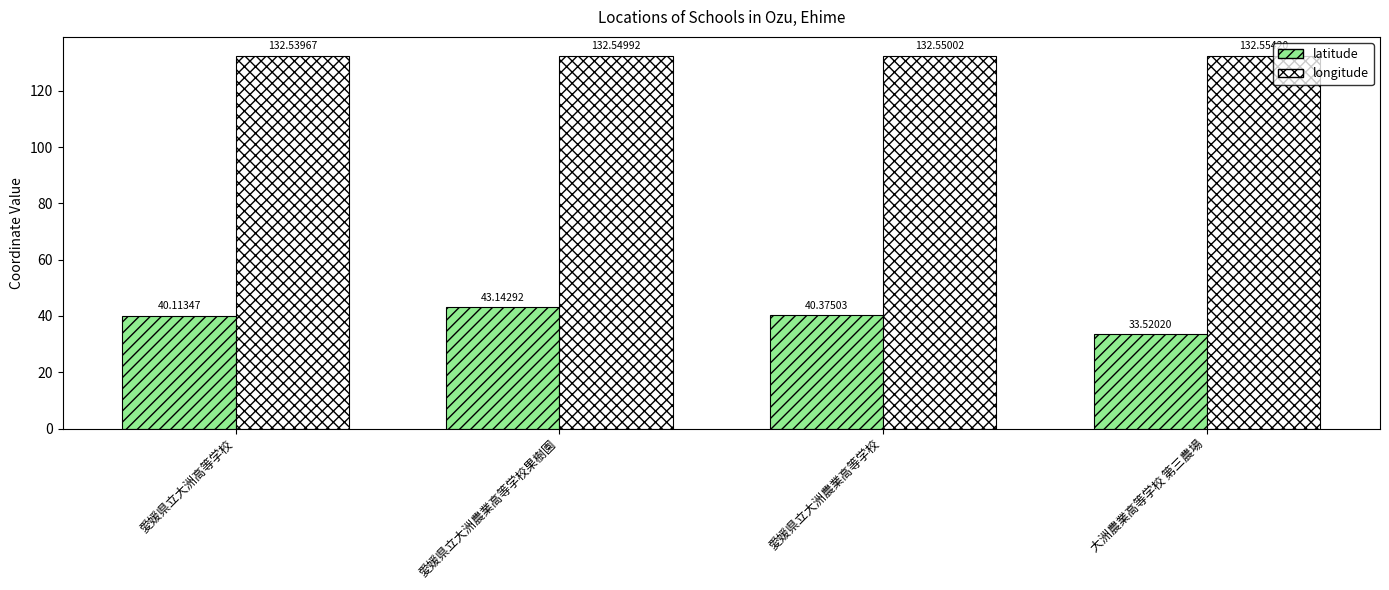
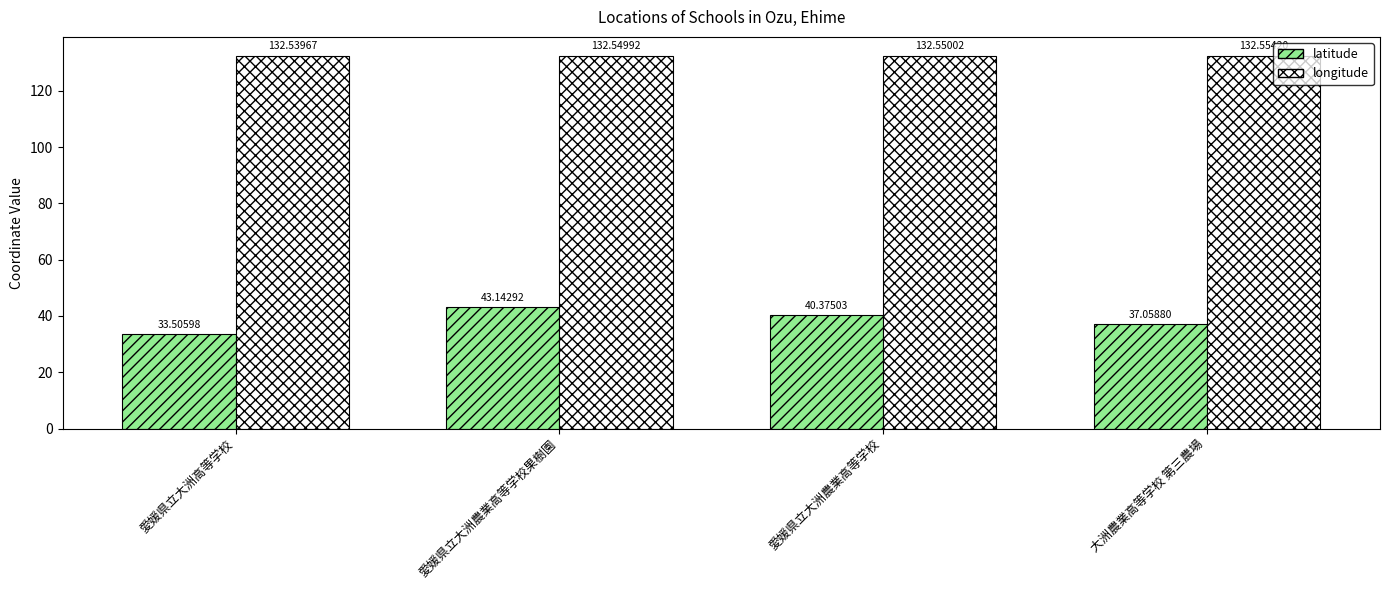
  {
    "latitude": {
-     "愛媛県立大洲高等学校": 40.11347,
+     "愛媛県立大洲高等学校": 33.50598,
      "愛媛県立大洲農業高等学校果樹園": 43.14292,
      "愛媛県立大洲農業高等学校": 40.37503,
-     "大洲農業高等学校 第三農場": 33.52020
+     "大洲農業高等学校 第三農場": 37.05880
    },
    "longitude": {
      "愛媛県立大洲高等学校": 132.53967,
      "愛媛県立大洲農業高等学校果樹園": 132.54992,
      "愛媛県立大洲農業高等学校": 132.55002
    }
  }
